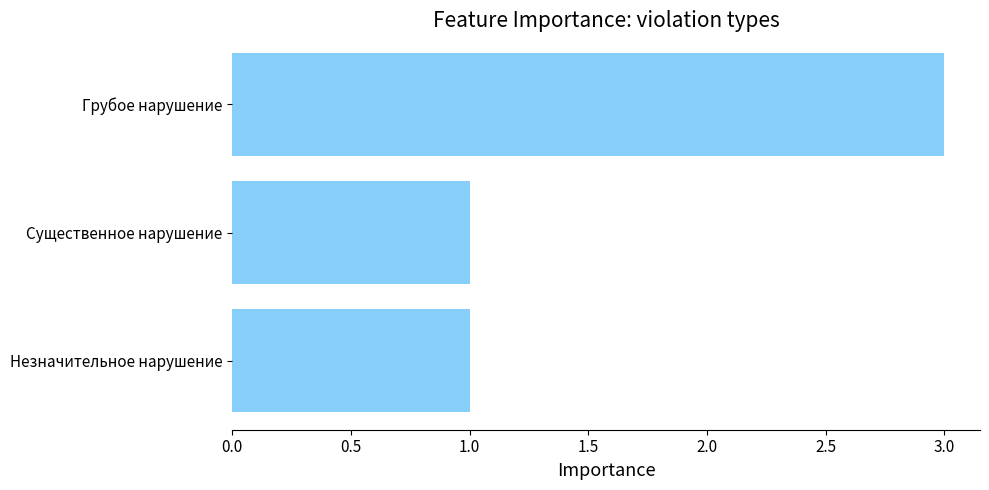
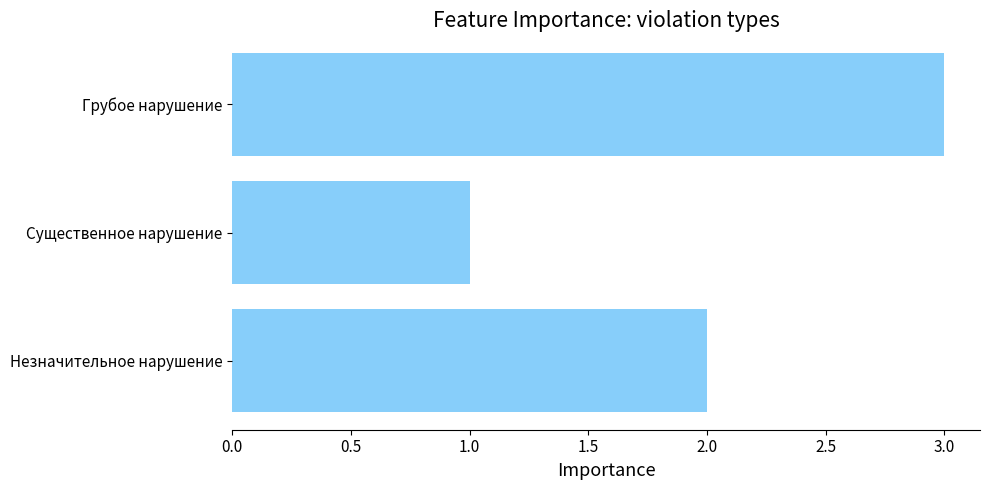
  {
    "Грубое нарушение": 3,
    "Существенное нарушение": 1,
-   "Незначительное нарушение": 1
+   "Незначительное нарушение": 2
  }
